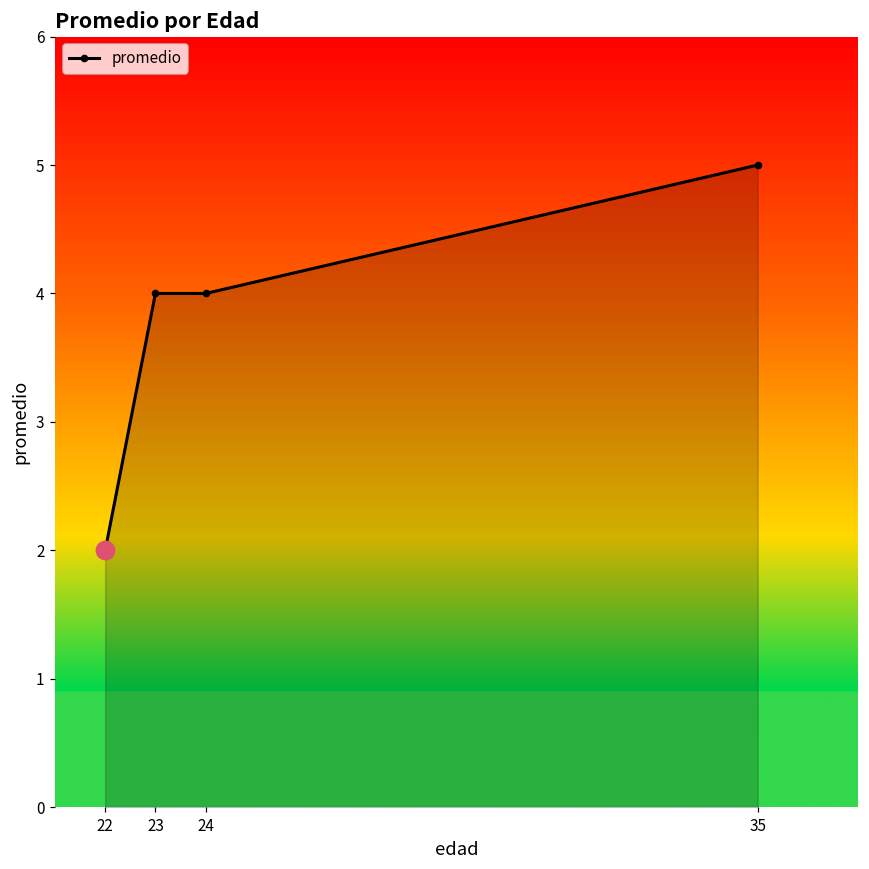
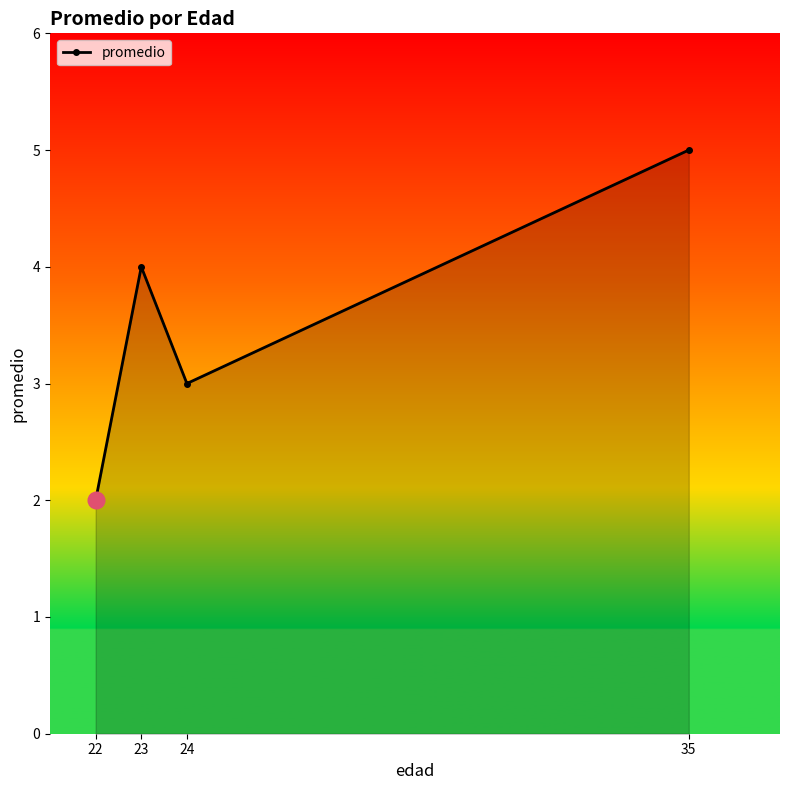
  {
    "promedio": {
      "23": 4,
-     "24": 4,
+     "24": 3,
      "35": 5
    }
  }
